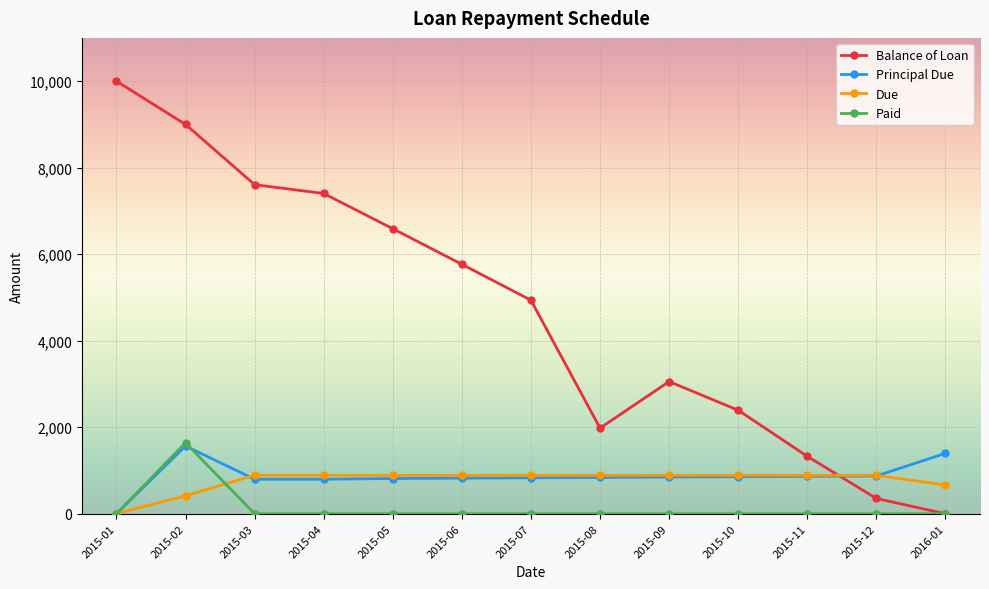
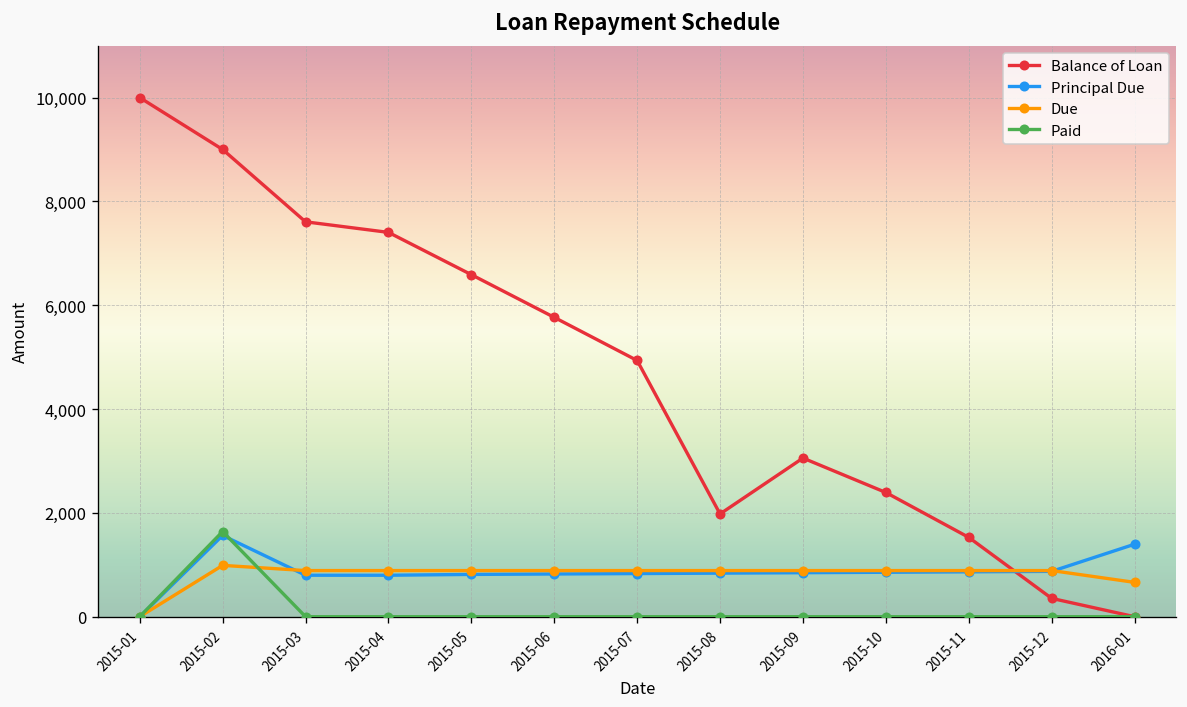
  {
    "Balance of Loan": {
      "2015-01": "10,000",
      "2015-02": "9,000",
      "2015-03": "7,600",
      "2015-04": "7,400",
      "2015-05": "6,600",
      "2015-06": "5,800",
      "2015-07": "4,900",
      "2015-08": "2,000",
      "2015-09": "3,100",
      "2015-10": "2,400",
-     "2015-11": "1,300",
+     "2015-11": "1,500",
      "2015-12": "400"
    },
    "Principal Due": {
      "2015-02": "1,600",
      "2015-03": "800",
      "2015-04": "800",
      "2015-05": "800",
      "2015-06": "800",
      "2016-01": "1,400"
    },
    "Due": {
-     "2015-02": "400",
+     "2015-02": "1,000",
      "2015-03": "900",
      "2015-04": "900",
      "2015-05": "900",
      "2015-06": "900",
      "2016-01": "700"
    },
    "Paid": {
      "2015-02": "1,600",
      "2015-03": "0",
      "2015-04": "0",
      "2015-05": "0",
      "2015-06": "0",
      "2015-07": "0",
      "2015-08": "0",
      "2015-09": "0",
      "2015-10": "0",
      "2015-11": "0",
      "2015-12": "0"
    }
  }
